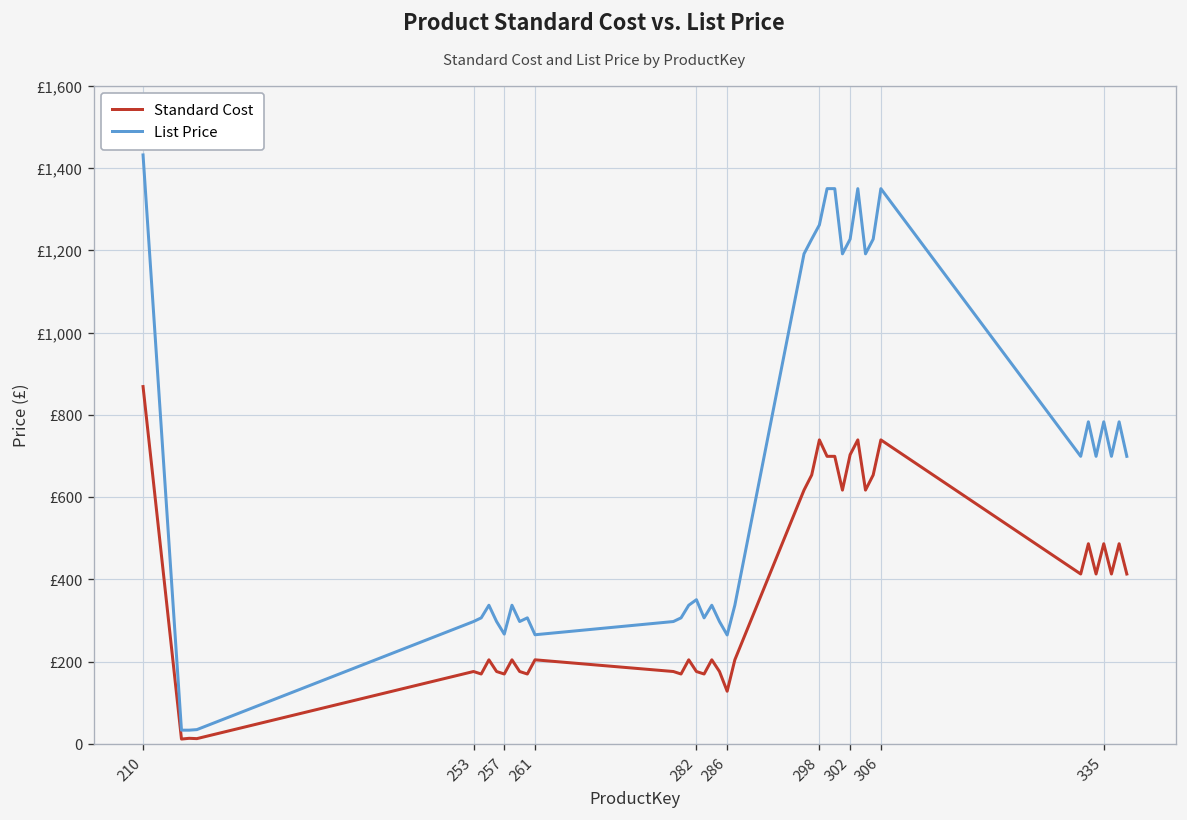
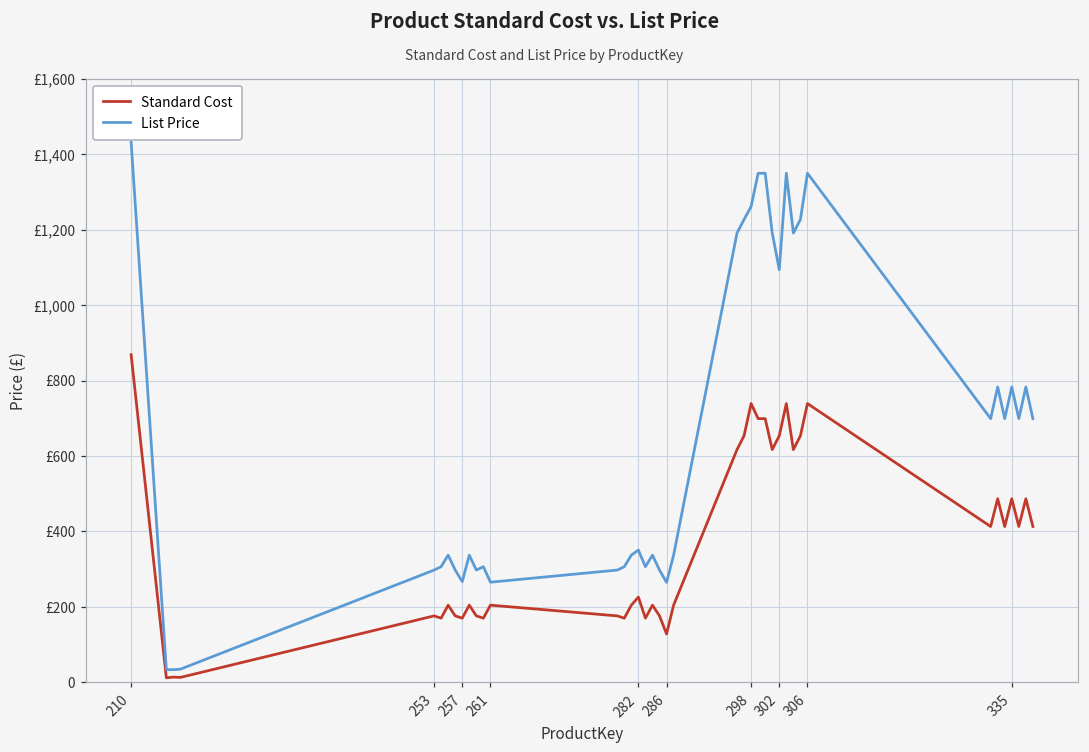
  {
    "Standard Cost": {
      "210": "£870",
      "253": "£180",
      "257": "£170",
      "261": "£200",
-     "282": "£180",
+     "282": "£230",
      "286": "£130",
      "298": "£740",
-     "302": "£700",
+     "302": "£650",
      "306": "£740",
      "335": "£490"
    },
    "List Price": {
      "210": "£1,430",
      "253": "£300",
      "257": "£270",
      "261": "£270",
      "282": "£350",
      "286": "£260",
      "298": "£1,260",
-     "302": "£1,230",
+     "302": "£1,090",
      "306": "£1,350",
      "335": "£780"
    }
  }
